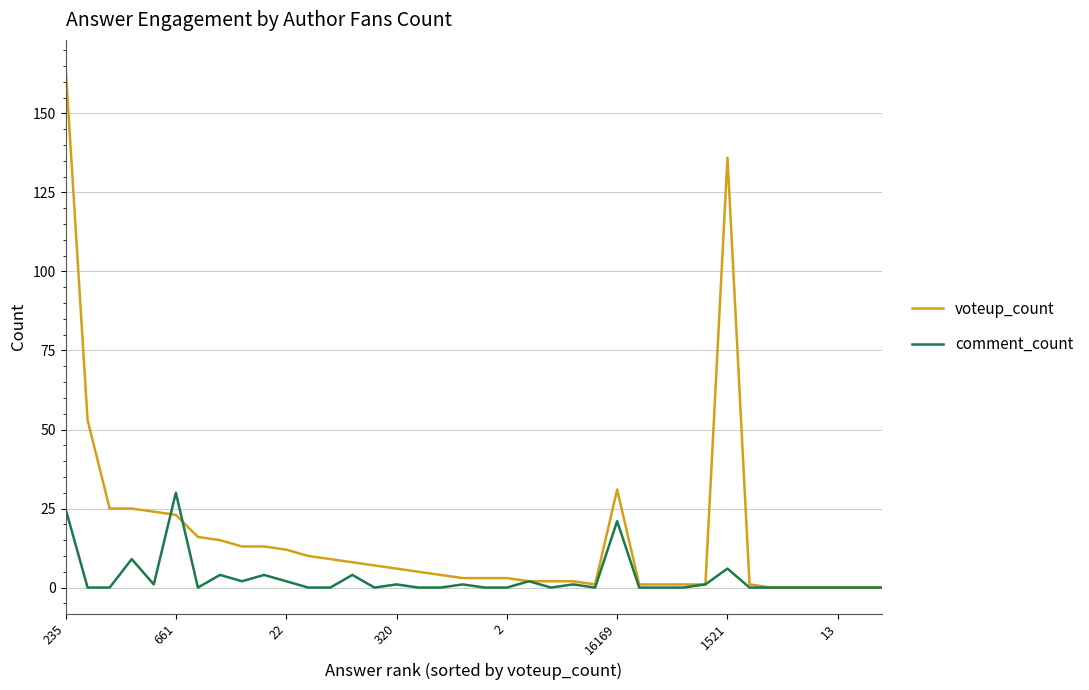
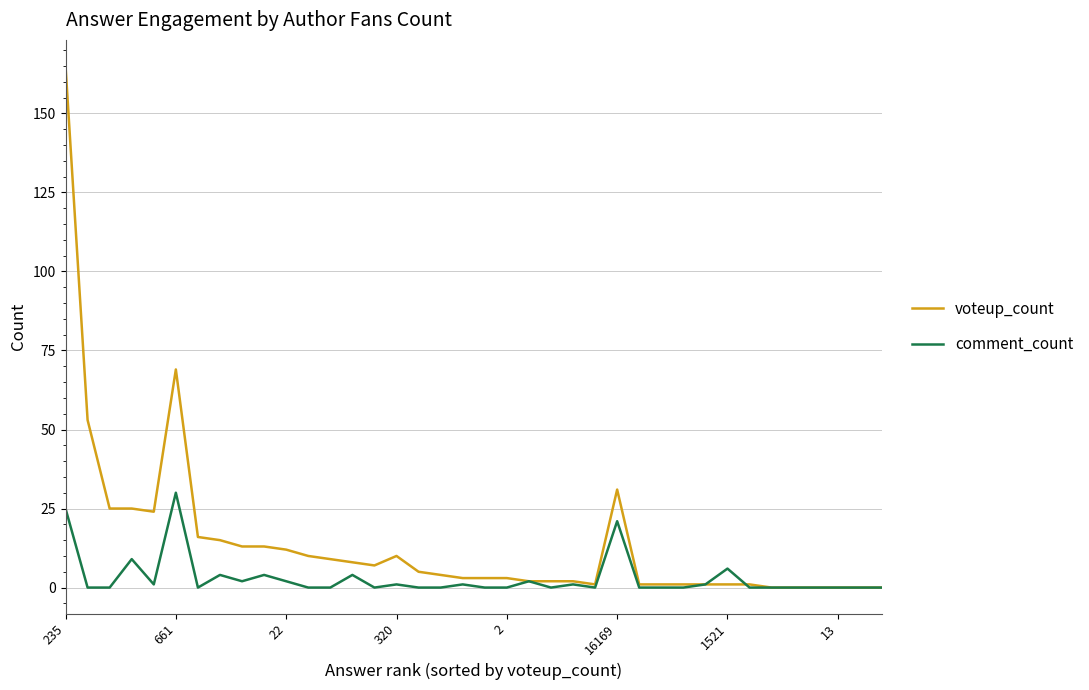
  {
    "voteup_count": {
      "235": 165,
-     "661": 23,
-     "320": 6,
+     "661": 69,
+     "320": 10,
      "16169": 31,
-     "1521": 136
+     "1521": 1
    },
    "comment_count": {
      "235": 25,
      "661": 30,
      "320": 1,
      "16169": 21,
      "1521": 6
    }
  }
